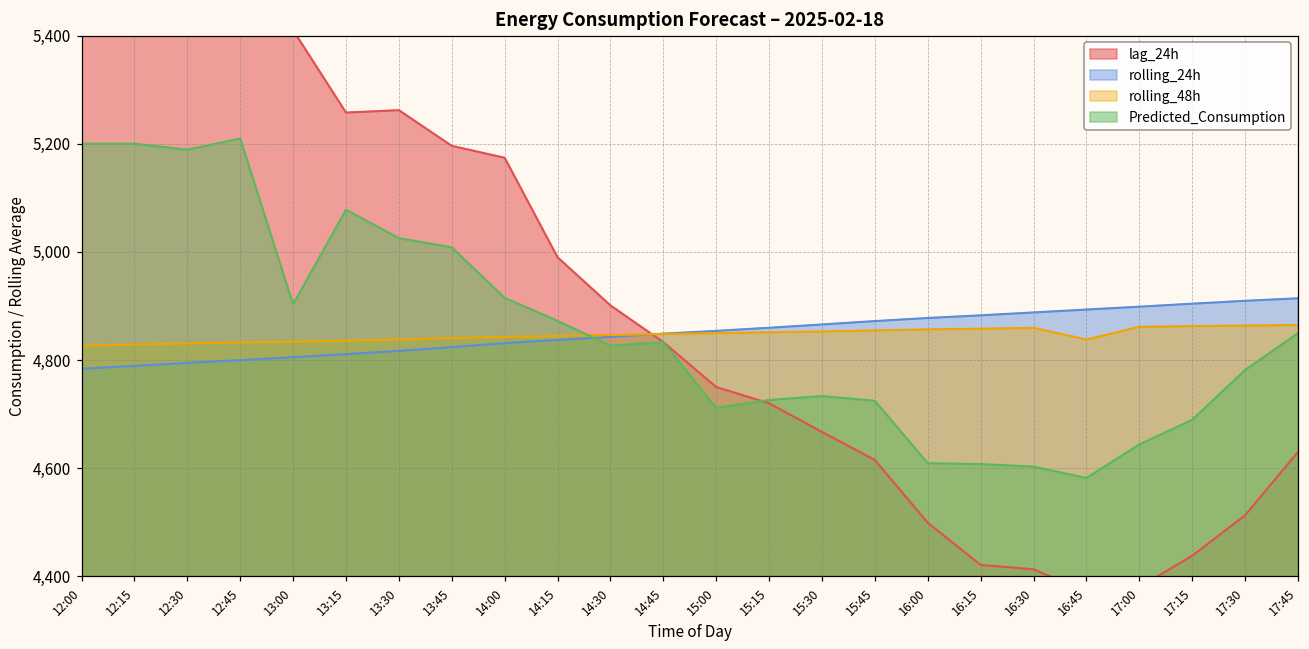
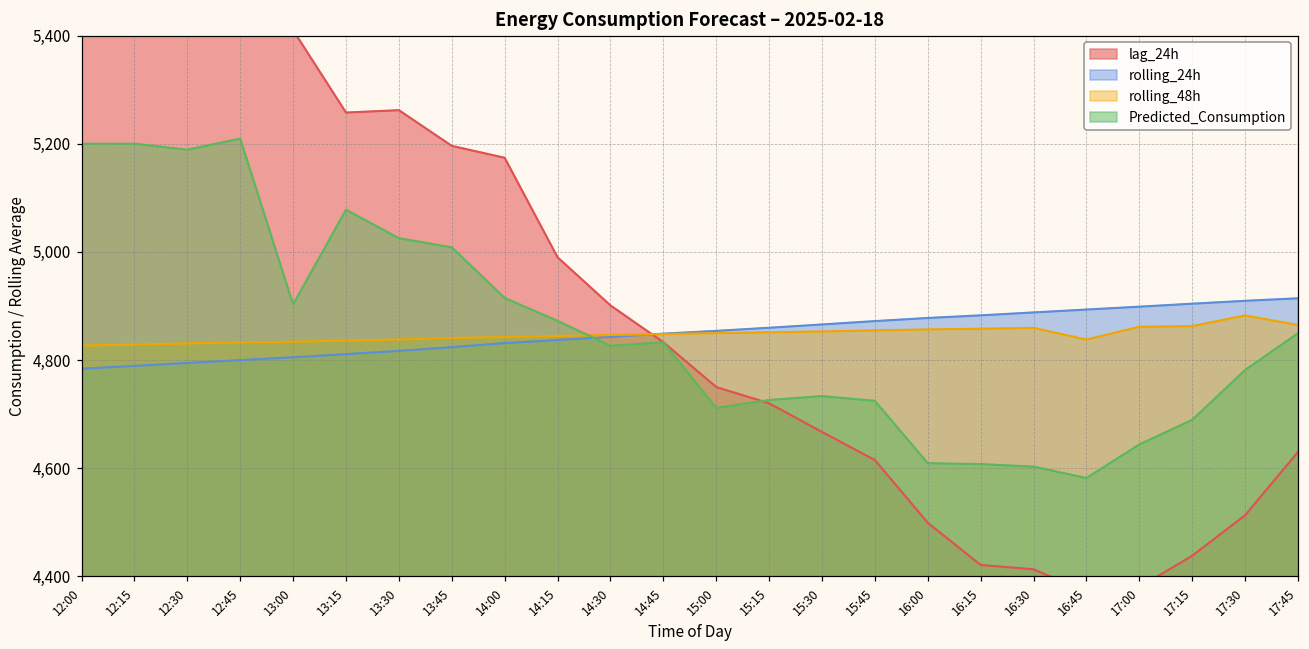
  {
    "lag_24h": {
      "13:15": "5,260",
      "13:30": "5,260",
      "13:45": "5,200",
      "14:00": "5,170",
      "14:15": "4,990",
      "14:30": "4,900",
      "15:00": "4,750",
      "15:15": "4,720",
      "15:30": "4,670",
      "15:45": "4,620",
      "16:00": "4,500",
      "16:15": "4,420",
      "16:30": "4,410",
      "17:15": "4,440",
      "17:30": "4,510",
      "17:45": "4,630"
    },
    "rolling_24h": {
      "12:00": "4,780",
      "12:15": "4,790",
      "12:30": "4,790",
      "12:45": "4,800",
      "13:00": "4,810",
      "13:15": "4,810",
      "13:30": "4,820",
      "13:45": "4,820",
      "14:00": "4,830",
      "14:15": "4,840",
      "15:15": "4,860",
      "15:30": "4,870",
      "15:45": "4,870",
      "16:00": "4,880",
      "16:15": "4,880",
      "16:30": "4,890",
      "16:45": "4,890",
      "17:00": "4,900",
      "17:15": "4,900",
      "17:30": "4,910",
      "17:45": "4,910"
    },
    "rolling_48h": {
      "12:00": "4,830",
      "12:15": "4,830",
      "12:30": "4,830",
      "12:45": "4,830",
      "13:00": "4,830",
      "13:15": "4,840",
      "13:30": "4,840",
      "13:45": "4,840",
      "14:00": "4,840",
      "14:15": "4,840",
      "15:15": "4,850",
      "15:30": "4,850",
      "15:45": "4,850",
      "16:00": "4,860",
      "16:15": "4,860",
      "16:30": "4,860",
      "16:45": "4,840",
      "17:00": "4,860",
      "17:15": "4,860",
-     "17:30": "4,860",
+     "17:30": "4,880",
      "17:45": "4,860"
    },
    "Predicted_Consumption": {
      "12:00": "5,200",
      "12:15": "5,200",
      "12:30": "5,190",
      "12:45": "5,210",
      "13:00": "4,900",
      "13:15": "5,080",
      "13:30": "5,030",
      "13:45": "5,010",
      "14:00": "4,910",
      "14:15": "4,870",
      "14:30": "4,830",
      "15:00": "4,710",
      "15:15": "4,730",
      "15:30": "4,730",
      "15:45": "4,720",
      "16:00": "4,610",
      "16:15": "4,610",
      "16:30": "4,600",
      "16:45": "4,580",
      "17:00": "4,640",
      "17:15": "4,690",
      "17:30": "4,780",
      "17:45": "4,850"
    }
  }
